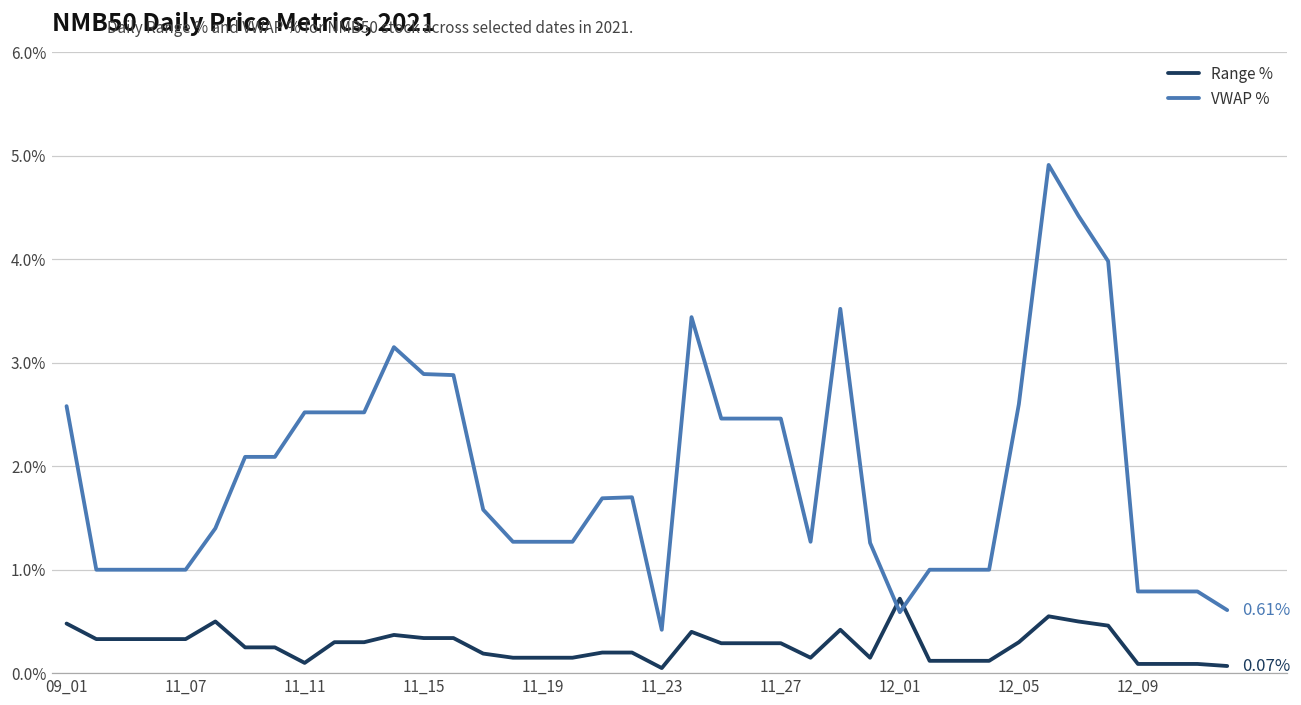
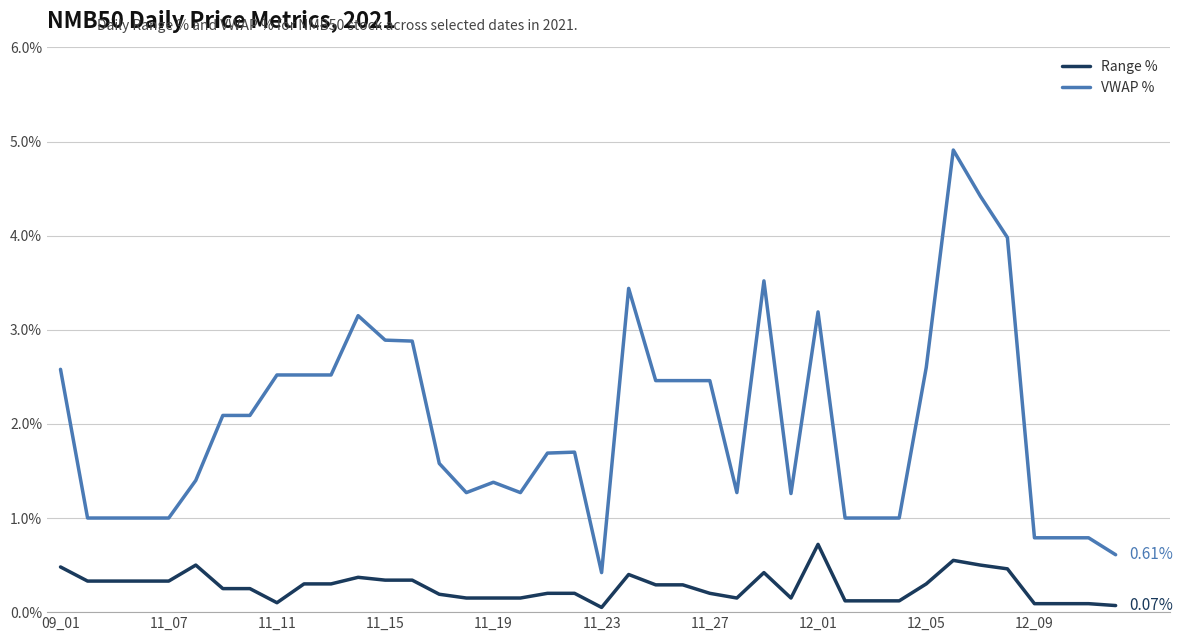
  {
    "Range %": {
      "09_01": "0.5%",
      "11_07": "0.3%",
      "11_11": "0.1%",
      "11_15": "0.3%",
      "11_19": "0.2%",
      "11_23": "0.1%",
-     "11_27": "0.3%",
+     "11_27": "0.2%",
      "12_01": "0.7%",
      "12_05": "0.3%",
      "12_09": "0.1%"
    },
    "VWAP %": {
      "09_01": "2.6%",
      "11_07": "1.0%",
      "11_11": "2.5%",
      "11_15": "2.9%",
-     "11_19": "1.3%",
+     "11_19": "1.4%",
      "11_23": "0.4%",
      "11_27": "2.5%",
-     "12_01": "0.6%",
+     "12_01": "3.2%",
      "12_05": "2.6%",
      "12_09": "0.8%"
    }
  }
